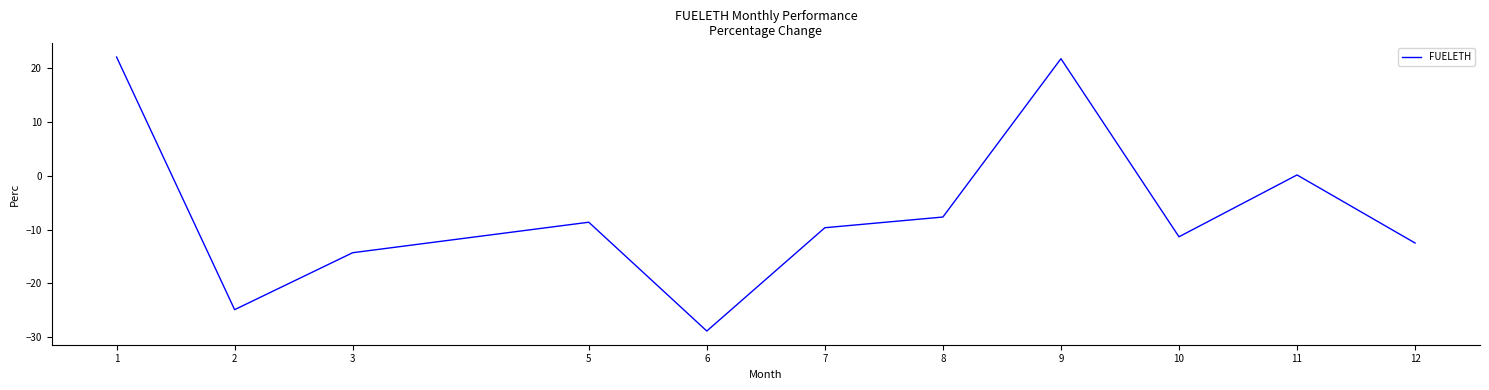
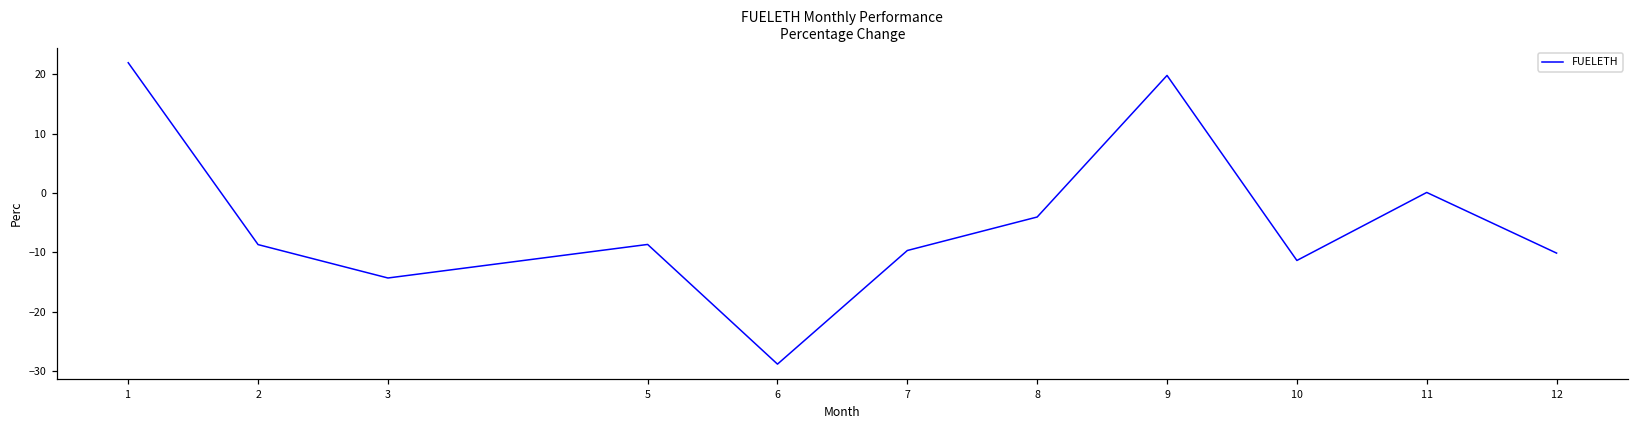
  {
    "1": 22,
-   "2": -25,
+   "2": -9,
    "3": -14,
    "5": -9,
    "6": -29,
    "7": -10,
-   "8": -8,
-   "9": 22,
+   "8": -4,
+   "9": 20,
    "10": -11,
    "11": 0,
-   "12": -13
+   "12": -10
  }
